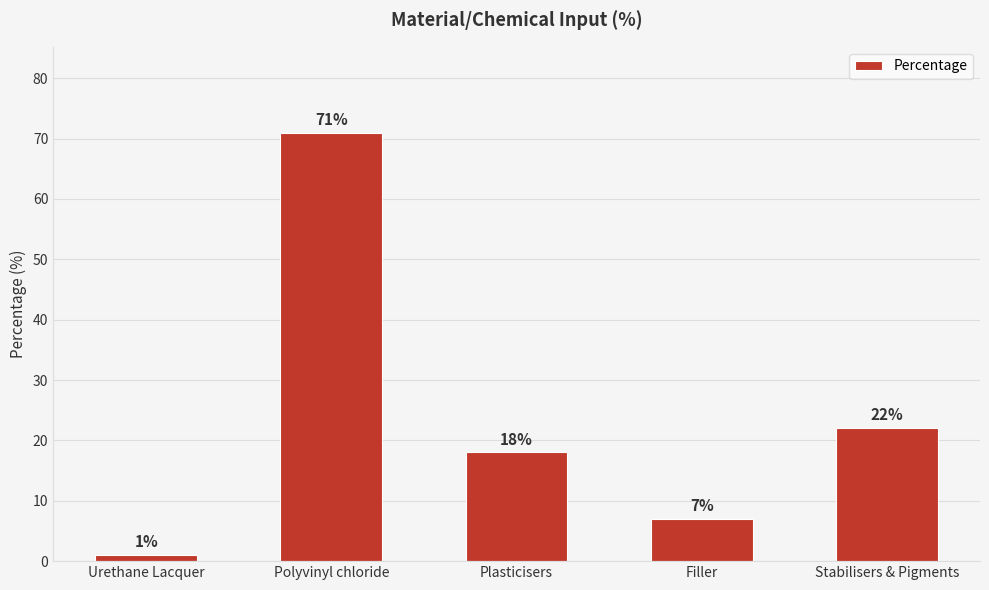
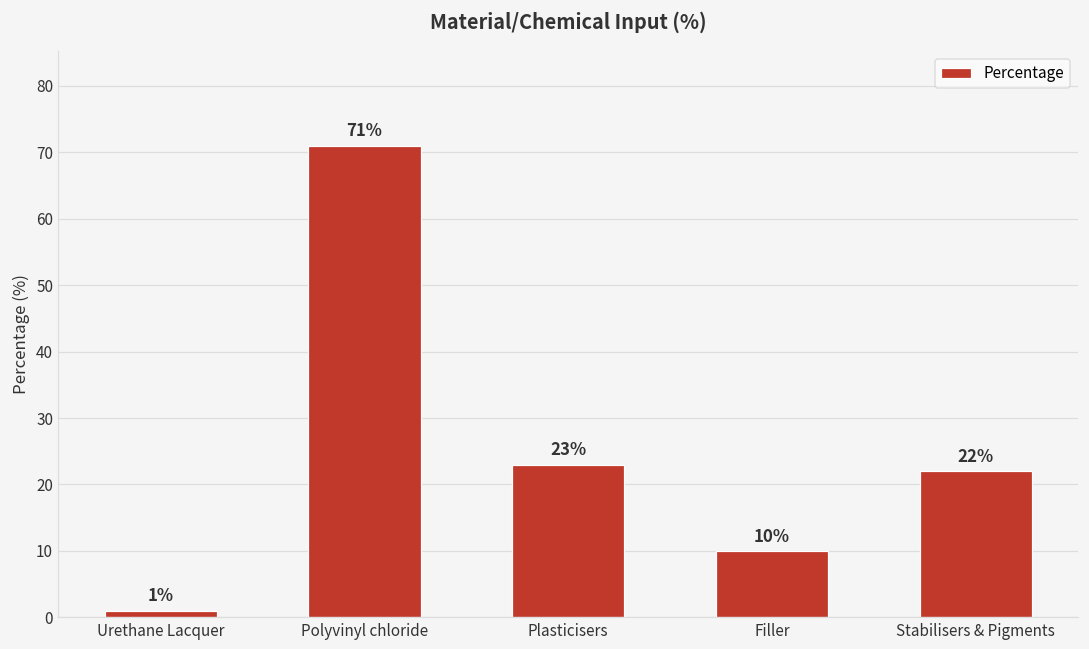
  {
    "Urethane Lacquer": "1%",
    "Polyvinyl chloride": "71%",
-   "Plasticisers": "18%",
-   "Filler": "7%",
+   "Plasticisers": "23%",
+   "Filler": "10%",
    "Stabilisers & Pigments": "22%"
  }
